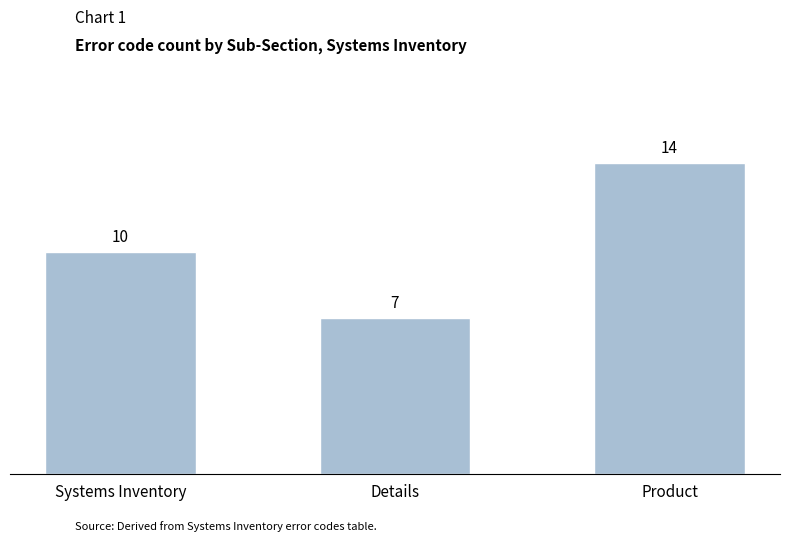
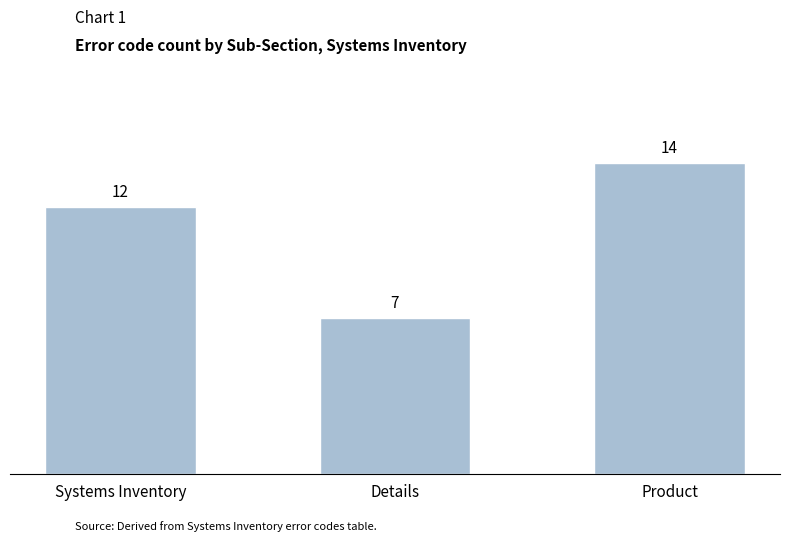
  {
-   "Systems Inventory": 10,
+   "Systems Inventory": 12,
    "Details": 7,
    "Product": 14
  }
